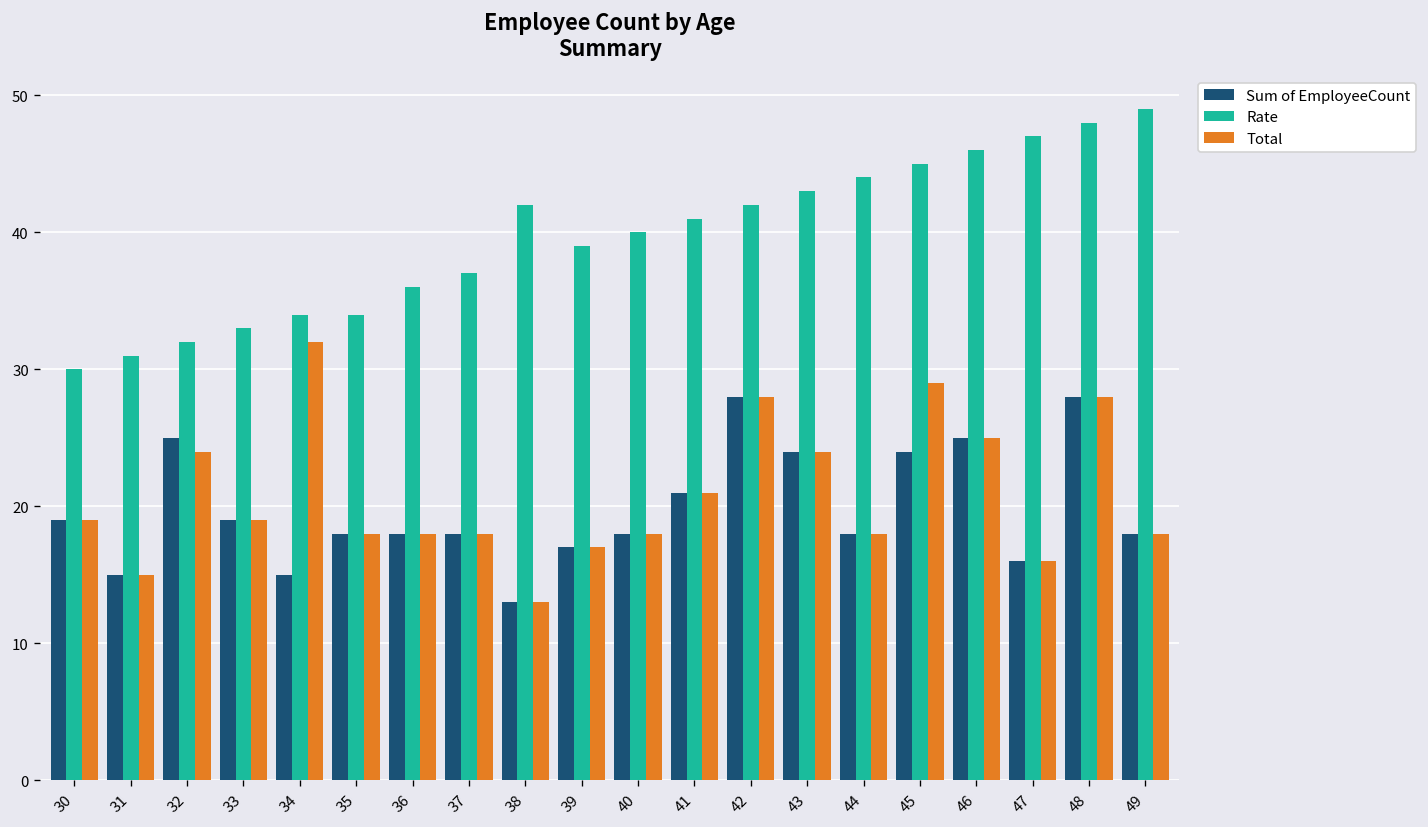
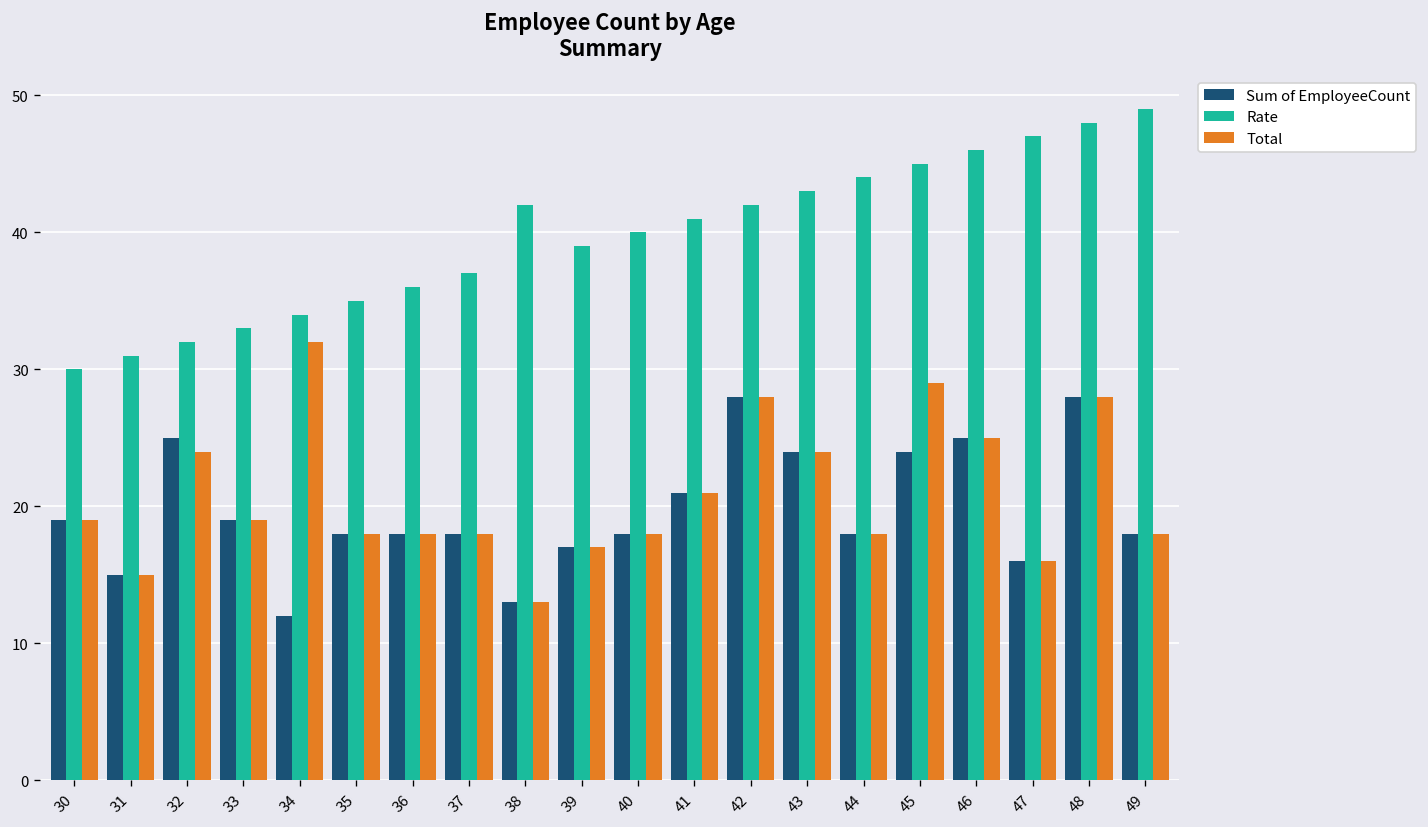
  {
    "Sum of EmployeeCount": {
      "30": 19,
      "31": 15,
      "32": 25,
      "33": 19,
-     "34": 15,
+     "34": 12,
      "35": 18,
      "36": 18,
      "37": 18,
      "38": 13,
      "39": 17,
      "40": 18,
      "41": 21,
      "42": 28,
      "43": 24,
      "44": 18,
      "45": 24,
      "46": 25,
      "47": 16,
      "48": 28,
      "49": 18
    },
    "Rate": {
      "30": 30,
      "31": 31,
      "32": 32,
      "33": 33,
      "34": 34,
-     "35": 34,
+     "35": 35,
      "36": 36,
      "37": 37,
      "38": 42,
      "39": 39,
      "40": 40,
      "41": 41,
      "42": 42,
      "43": 43,
      "44": 44,
      "45": 45,
      "46": 46,
      "47": 47,
      "48": 48,
      "49": 49
    },
    "Total": {
      "30": 19,
      "31": 15,
      "32": 24,
      "33": 19,
      "34": 32,
      "35": 18,
      "36": 18,
      "37": 18,
      "38": 13,
      "39": 17,
      "40": 18,
      "41": 21,
      "42": 28,
      "43": 24,
      "44": 18,
      "45": 29,
      "46": 25,
      "47": 16,
      "48": 28,
      "49": 18
    }
  }
